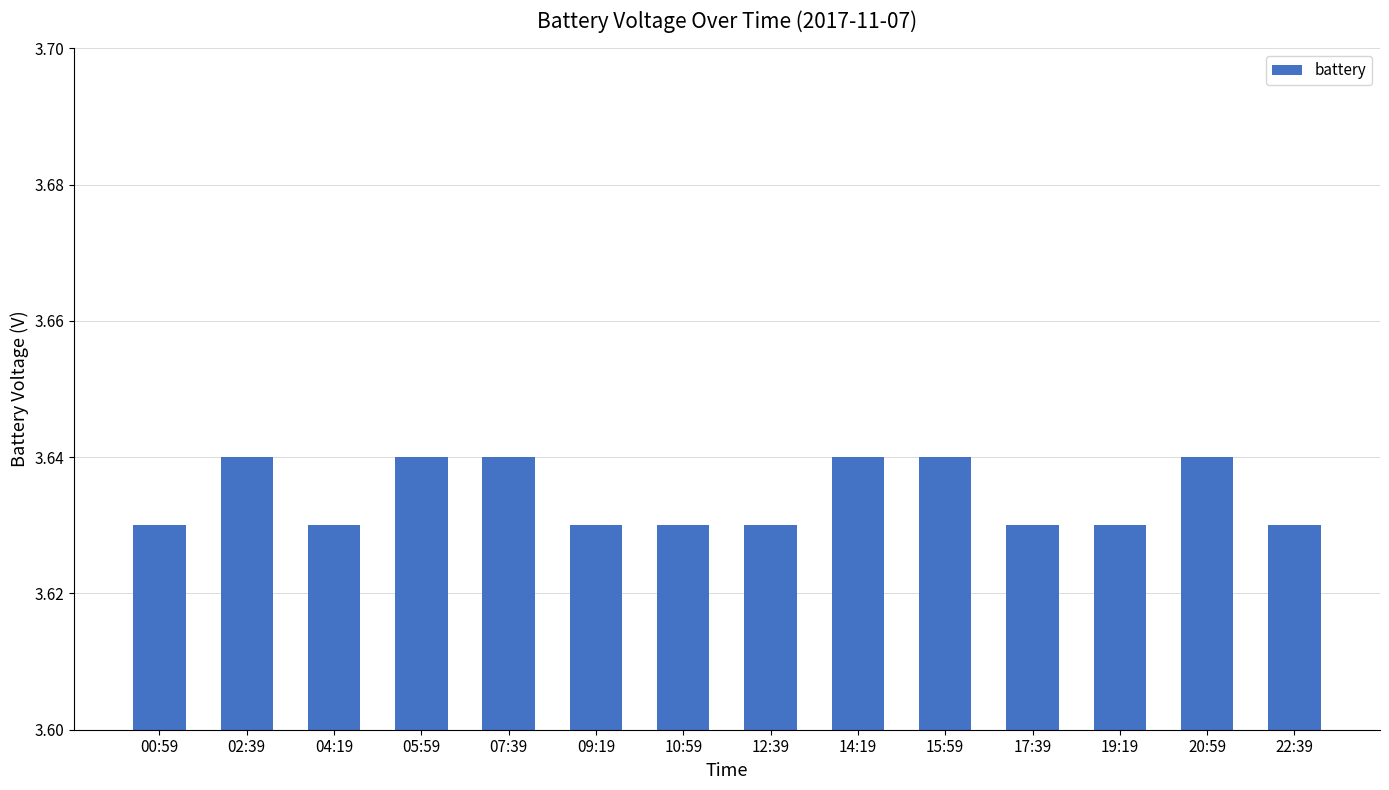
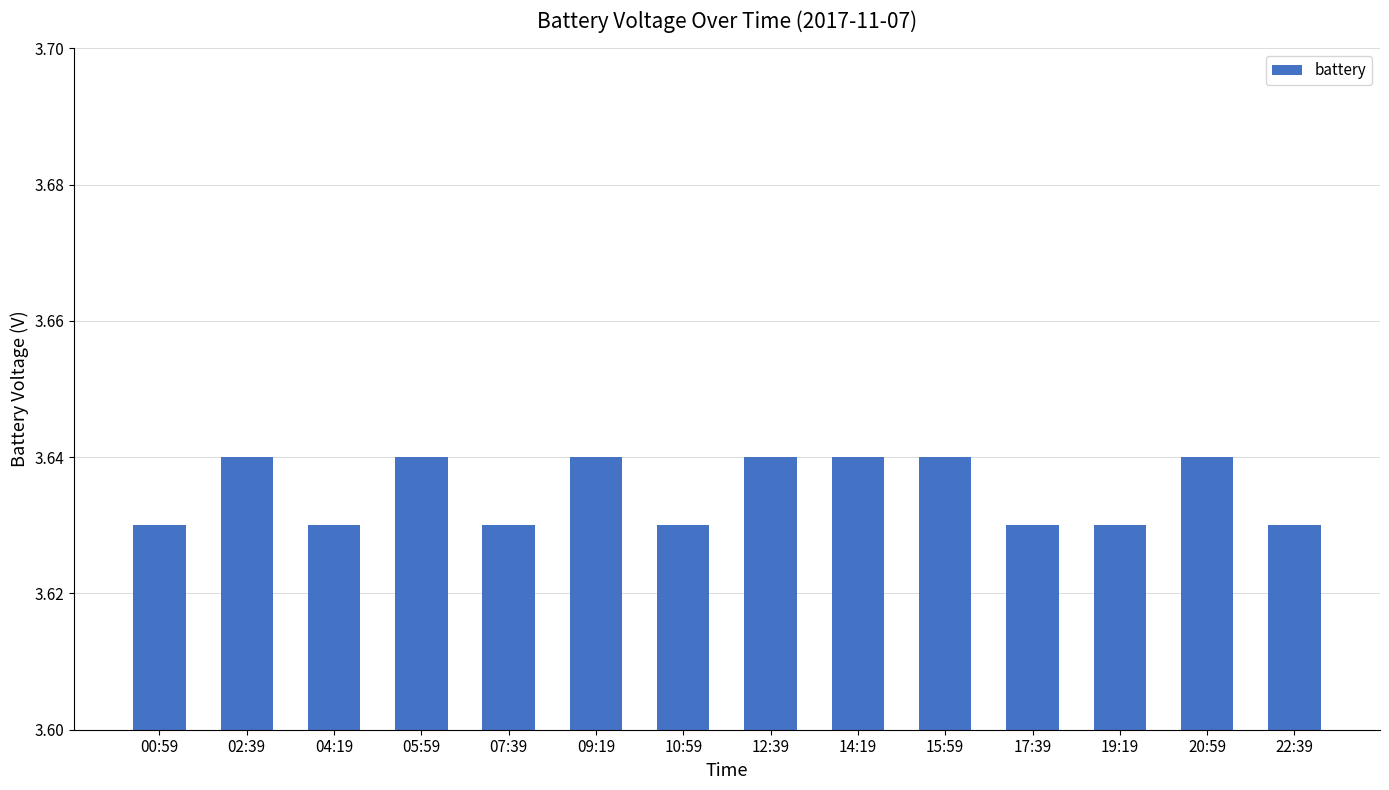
  {
    "00:59": 3.63,
    "02:39": 3.64,
    "04:19": 3.63,
    "05:59": 3.64,
-   "07:39": 3.64,
-   "09:19": 3.63,
+   "07:39": 3.63,
+   "09:19": 3.64,
    "10:59": 3.63,
-   "12:39": 3.63,
+   "12:39": 3.64,
    "14:19": 3.64,
    "15:59": 3.64,
    "17:39": 3.63,
    "19:19": 3.63,
    "20:59": 3.64,
    "22:39": 3.63
  }
